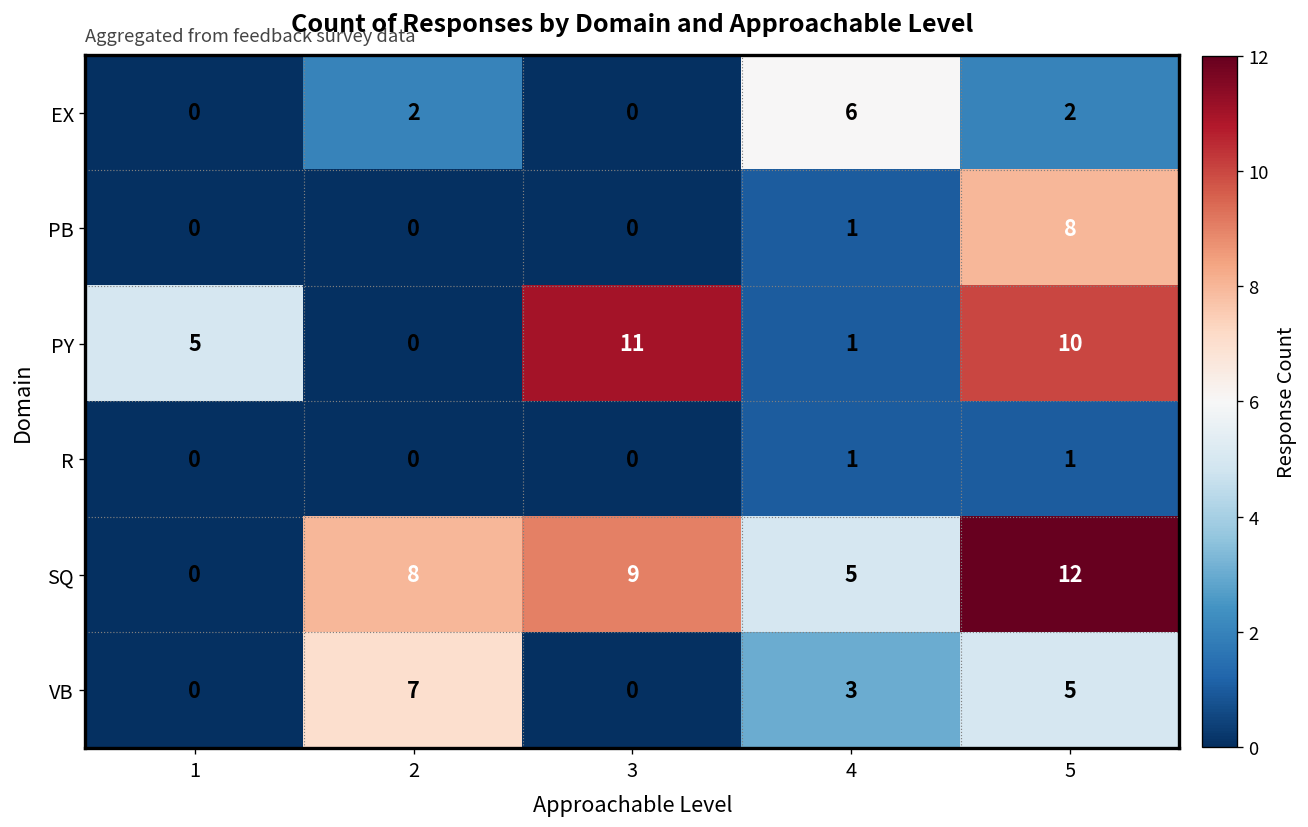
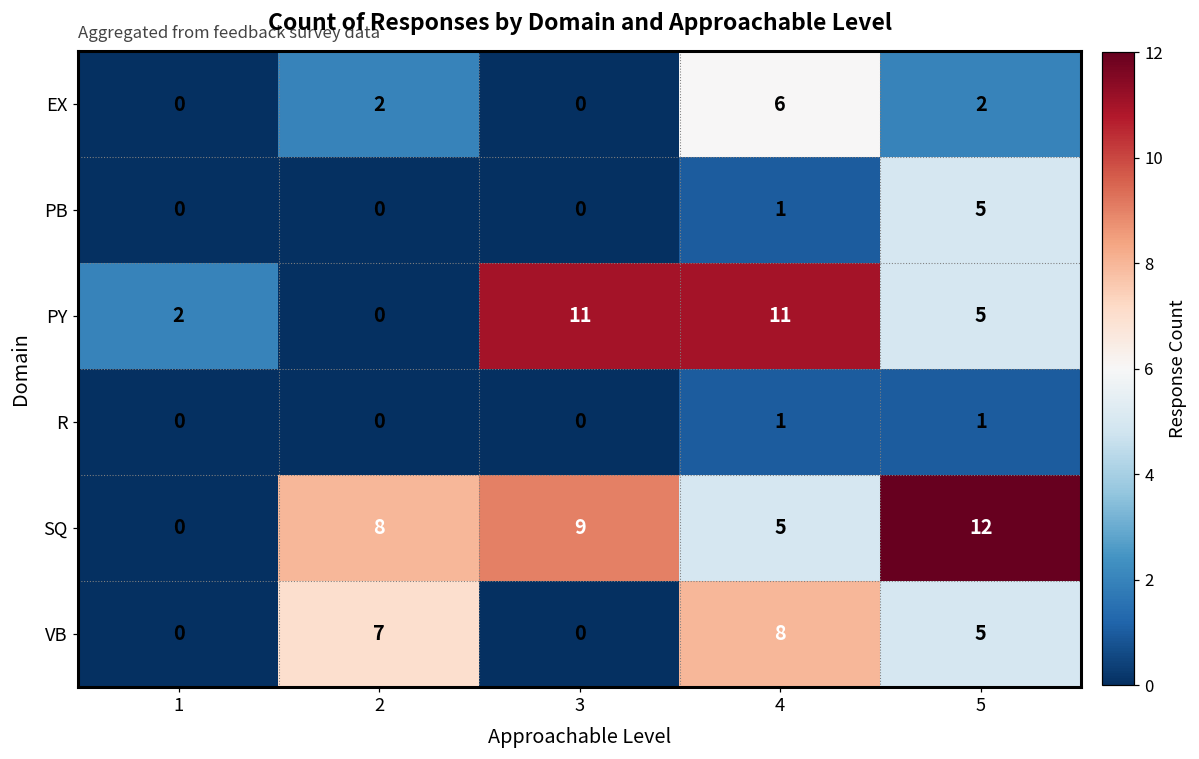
  {
    "EX": {
      "1": 0,
      "2": 2,
      "3": 0,
      "4": 6,
      "5": 2
    },
    "PB": {
      "1": 0,
      "2": 0,
      "3": 0,
      "4": 1,
-     "5": 8
+     "5": 5
    },
    "PY": {
-     "1": 5,
+     "1": 2,
      "2": 0,
      "3": 11,
-     "4": 1,
-     "5": 10
+     "4": 11,
+     "5": 5
    },
    "R": {
      "1": 0,
      "2": 0,
      "3": 0,
      "4": 1,
      "5": 1
    },
    "SQ": {
      "1": 0,
      "2": 8,
      "3": 9,
      "4": 5,
      "5": 12
    },
    "VB": {
      "1": 0,
      "2": 7,
      "3": 0,
-     "4": 3,
+     "4": 8,
      "5": 5
    }
  }
